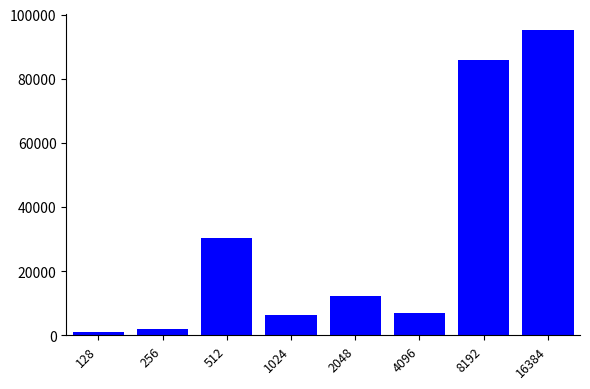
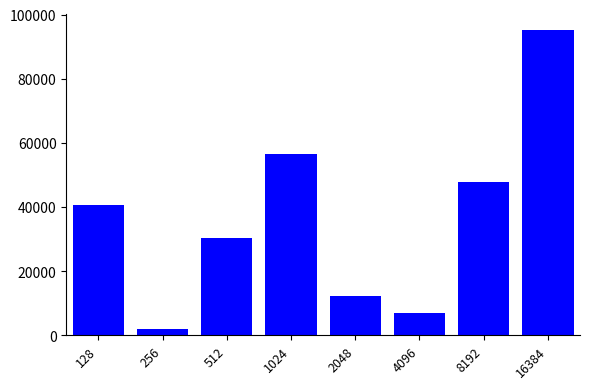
  {
-   "128": 1000,
+   "128": 41000,
    "256": 2000,
    "512": 30000,
-   "1024": 6000,
+   "1024": 57000,
    "2048": 12000,
    "4096": 7000,
-   "8192": 86000,
+   "8192": 48000,
    "16384": 95000
  }
